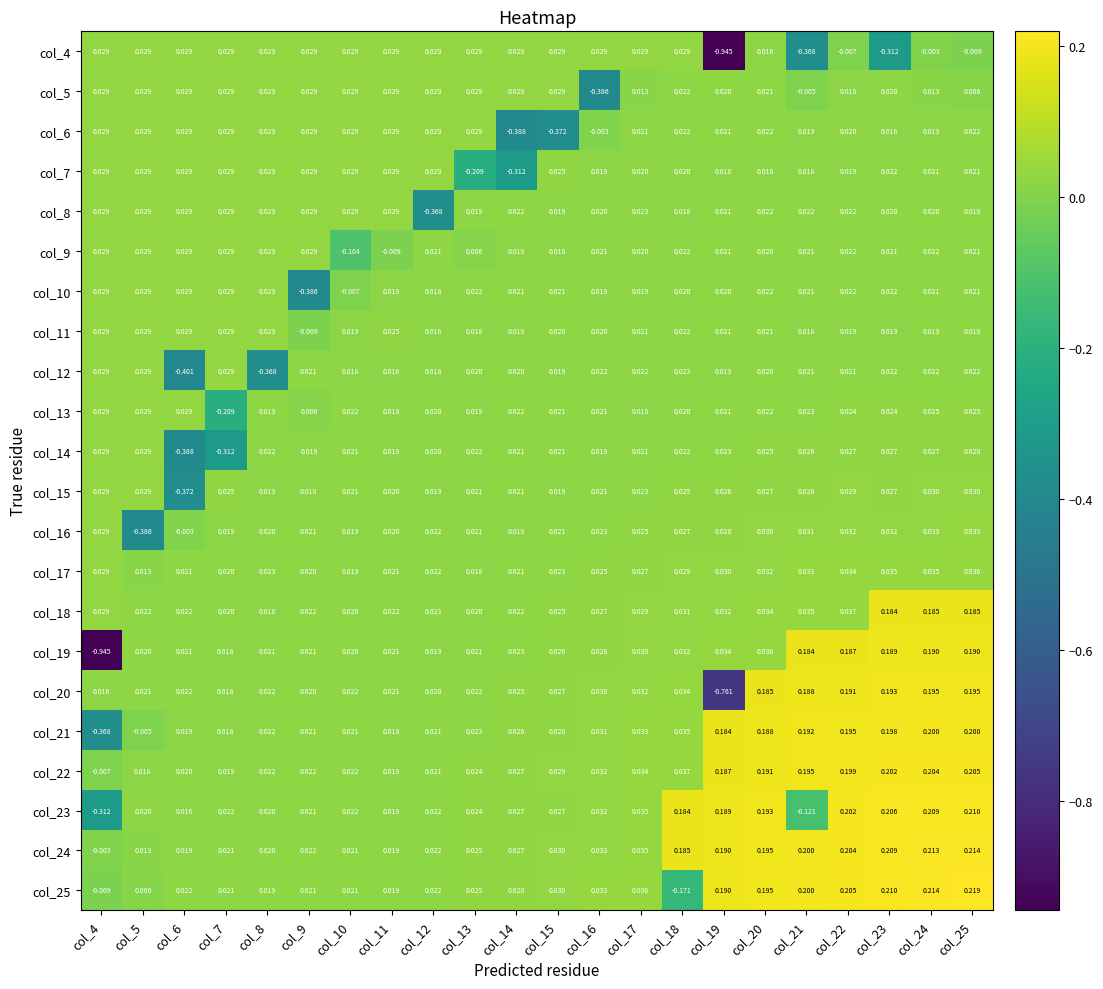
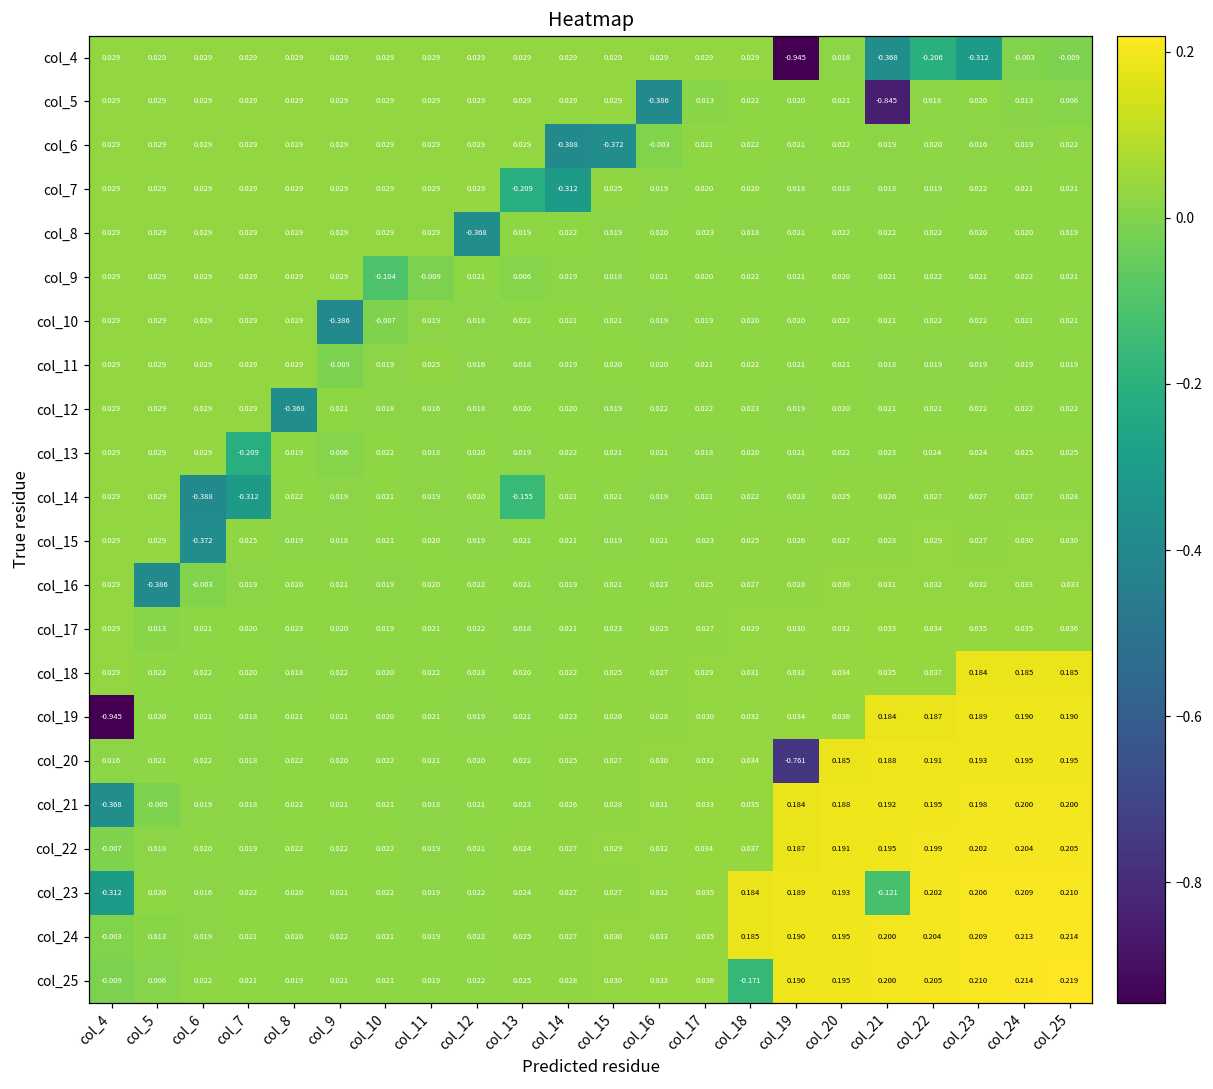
  {
    "col_4": {
      "col_4": 0.029,
      "col_5": 0.029,
      "col_6": 0.029,
      "col_7": 0.029,
      "col_8": 0.029,
      "col_9": 0.029,
      "col_10": 0.029,
      "col_11": 0.029,
      "col_12": 0.029,
      "col_13": 0.029,
      "col_14": 0.029,
      "col_15": 0.029,
      "col_16": 0.029,
      "col_17": 0.029,
      "col_18": 0.029,
      "col_19": -0.945,
      "col_20": 0.016,
      "col_21": -0.368,
-     "col_22": -0.007,
+     "col_22": -0.206,
      "col_23": -0.312,
      "col_24": -0.003,
      "col_25": -0.009
    },
    "col_5": {
      "col_4": 0.029,
      "col_5": 0.029,
      "col_6": 0.029,
      "col_7": 0.029,
      "col_8": 0.029,
      "col_9": 0.029,
      "col_10": 0.029,
      "col_11": 0.029,
      "col_12": 0.029,
      "col_13": 0.029,
      "col_14": 0.029,
      "col_15": 0.029,
      "col_16": -0.386,
      "col_17": 0.013,
      "col_18": 0.022,
      "col_19": 0.020,
      "col_20": 0.021,
-     "col_21": -0.005,
+     "col_21": -0.845,
      "col_22": 0.018,
      "col_23": 0.020,
      "col_24": 0.013,
      "col_25": 0.006
    },
    "col_12": {
      "col_4": 0.029,
      "col_5": 0.029,
-     "col_6": -0.401,
+     "col_6": 0.029,
      "col_7": 0.029,
      "col_8": -0.368,
      "col_9": 0.021,
      "col_10": 0.018,
      "col_11": 0.016,
      "col_12": 0.018,
      "col_13": 0.020,
      "col_14": 0.020,
      "col_15": 0.019,
      "col_16": 0.022,
      "col_17": 0.022,
      "col_18": 0.023,
      "col_19": 0.019,
      "col_20": 0.020,
      "col_21": 0.021,
      "col_22": 0.021,
      "col_23": 0.022,
      "col_24": 0.022,
      "col_25": 0.022
    },
    "col_14": {
      "col_4": 0.029,
      "col_5": 0.029,
      "col_6": -0.388,
      "col_7": -0.312,
      "col_8": 0.022,
      "col_9": 0.019,
      "col_10": 0.021,
      "col_11": 0.019,
      "col_12": 0.020,
-     "col_13": 0.022,
+     "col_13": -0.155,
      "col_14": 0.021,
      "col_15": 0.021,
      "col_16": 0.019,
      "col_17": 0.021,
      "col_18": 0.022,
      "col_19": 0.023,
      "col_20": 0.025,
      "col_21": 0.026,
      "col_22": 0.027,
      "col_23": 0.027,
      "col_24": 0.027,
      "col_25": 0.028
    }
  }
